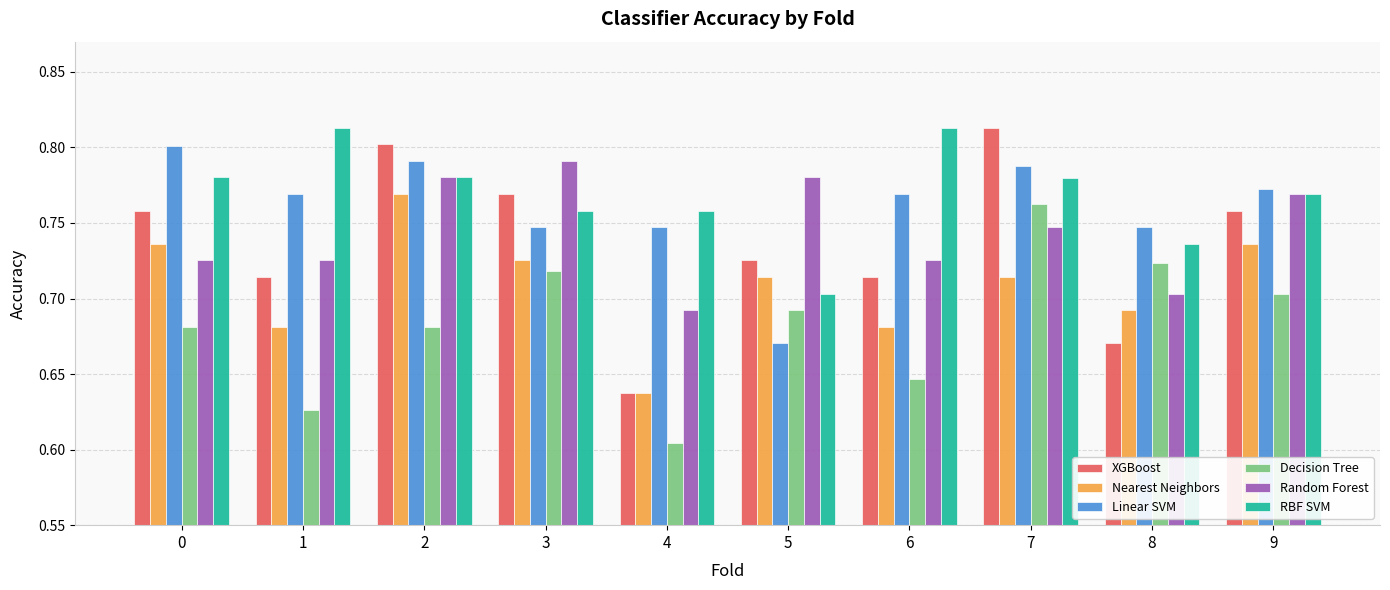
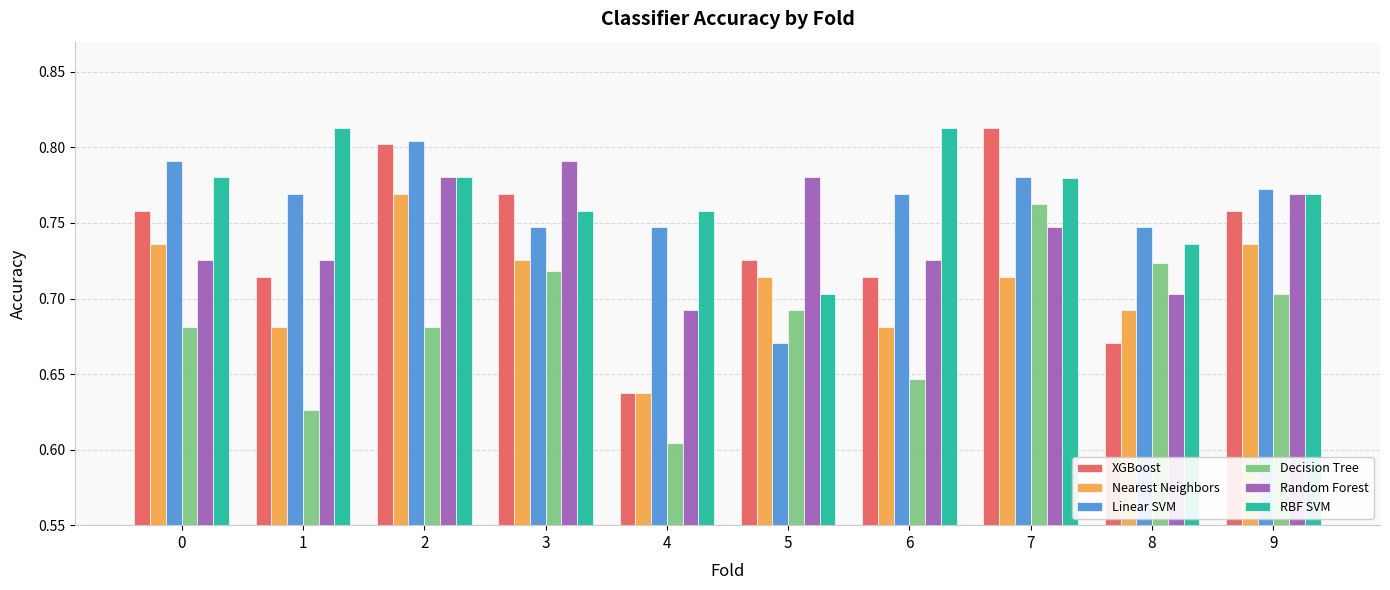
  {
    "XGBoost": {
      "0": 0.758,
      "1": 0.714,
      "2": 0.802,
      "3": 0.769,
      "4": 0.637,
      "5": 0.725,
      "6": 0.714,
      "7": 0.813,
      "8": 0.670,
      "9": 0.758
    },
    "Nearest Neighbors": {
      "0": 0.736,
      "1": 0.681,
      "2": 0.769,
      "3": 0.725,
      "4": 0.637,
      "5": 0.714,
      "6": 0.681,
      "7": 0.714,
      "8": 0.692,
      "9": 0.736
    },
    "Linear SVM": {
-     "0": 0.801,
+     "0": 0.791,
      "1": 0.769,
-     "2": 0.791,
+     "2": 0.804,
      "3": 0.747,
      "4": 0.747,
      "5": 0.670,
      "6": 0.769,
-     "7": 0.788,
+     "7": 0.780,
      "8": 0.747,
      "9": 0.773
    },
    "Decision Tree": {
      "0": 0.681,
      "1": 0.626,
      "2": 0.681,
      "3": 0.718,
      "4": 0.604,
      "5": 0.692,
      "6": 0.647,
      "7": 0.763,
      "8": 0.724,
      "9": 0.703
    },
    "Random Forest": {
      "0": 0.725,
      "1": 0.725,
      "2": 0.780,
      "3": 0.791,
      "4": 0.692,
      "5": 0.780,
      "6": 0.725,
      "7": 0.747,
      "8": 0.703,
      "9": 0.769
    },
    "RBF SVM": {
      "0": 0.780,
      "1": 0.813,
      "2": 0.780,
      "3": 0.758,
      "4": 0.758,
      "5": 0.703,
      "6": 0.813,
      "7": 0.779,
      "8": 0.736,
      "9": 0.769
    }
  }
